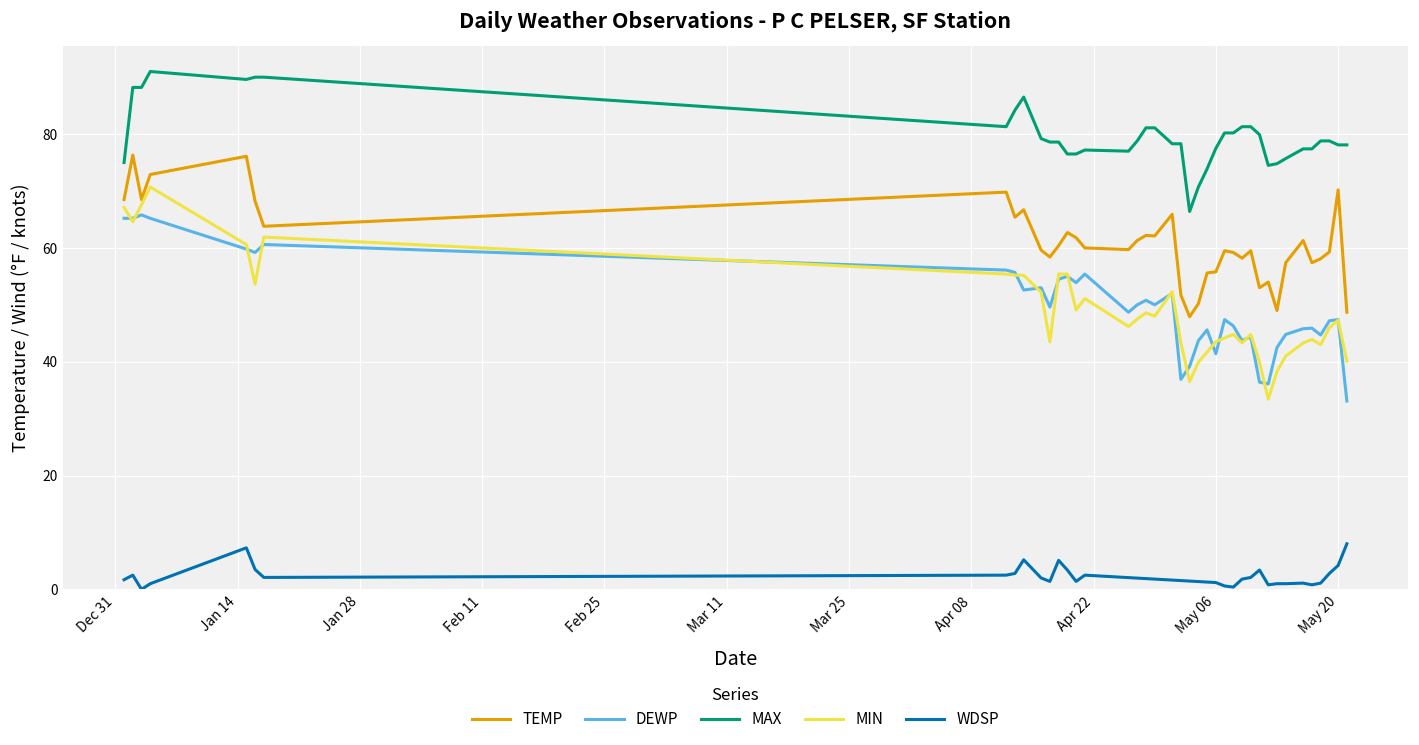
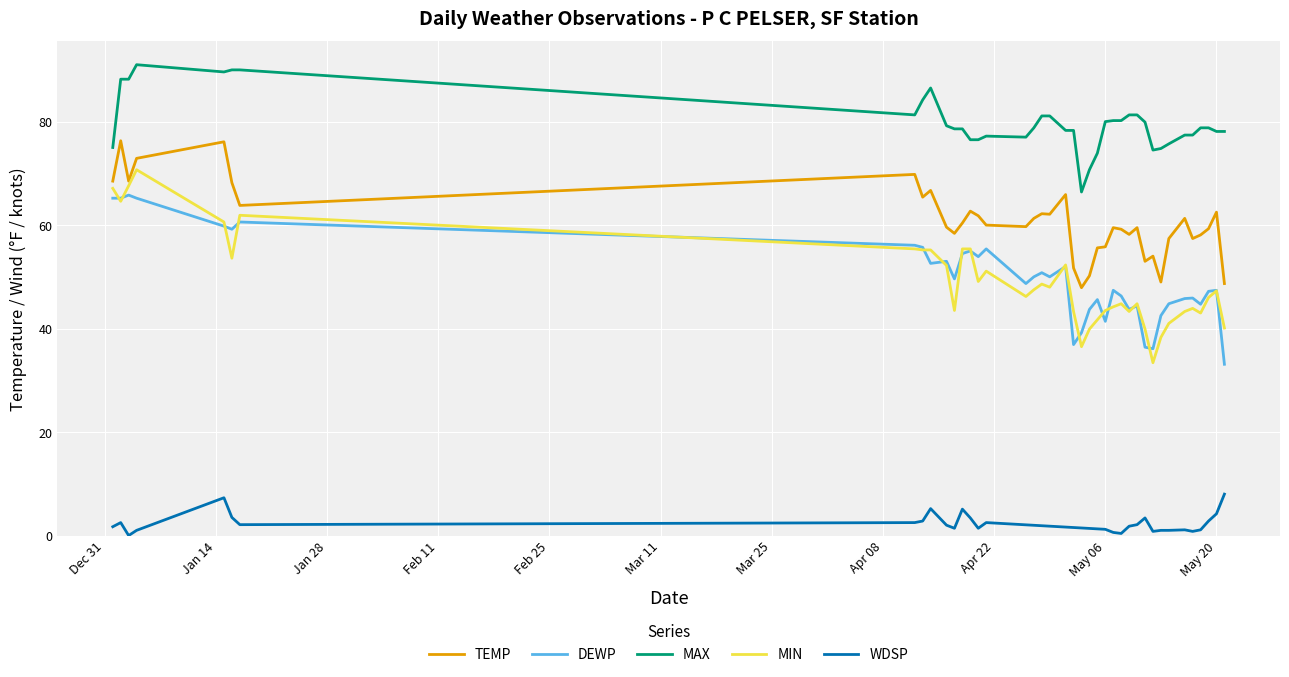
  {
    "TEMP": {
      "May 06": 56,
-     "May 20": 70
+     "May 20": 63
    },
    "DEWP": {
      "May 06": 41
    },
    "MAX": {
-     "May 06": 78,
+     "May 06": 80,
      "May 20": 78
    },
    "MIN": {
      "May 06": 44
    },
    "WDSP": {
      "May 06": 1,
      "May 20": 4
    }
  }
